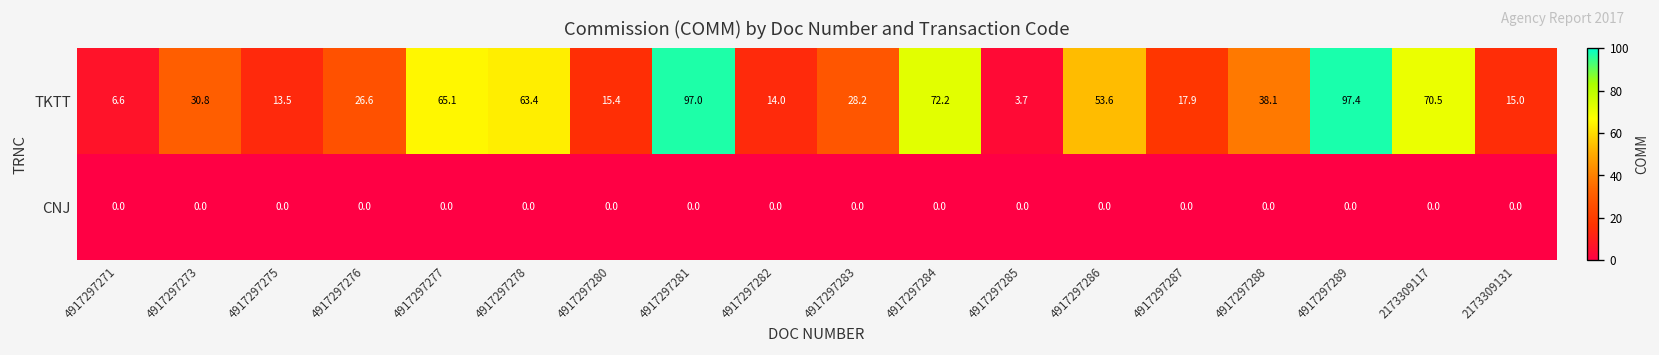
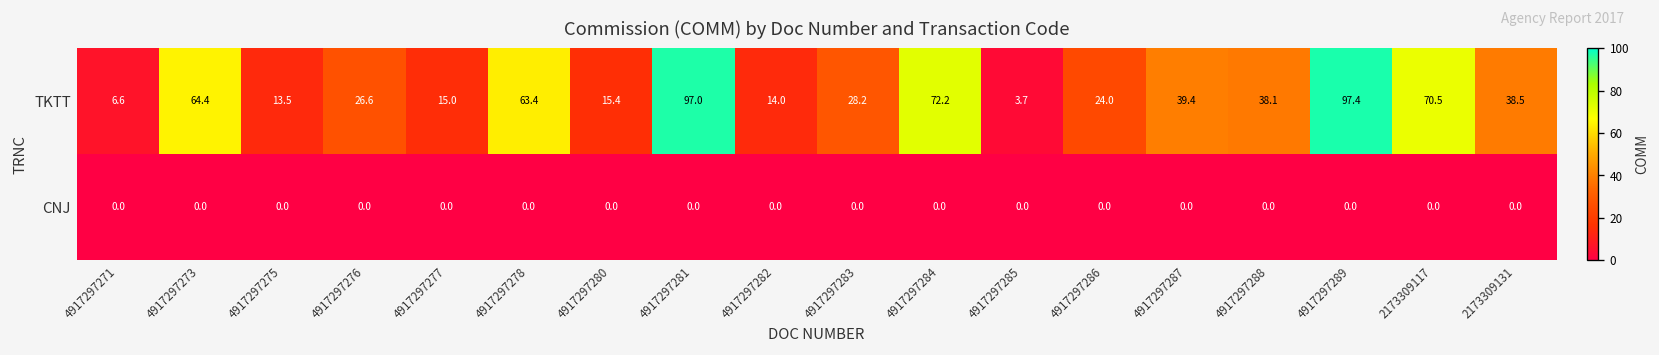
  {
    "TKTT": {
      "4917297271": 6.6,
-     "4917297273": 30.8,
+     "4917297273": 64.4,
      "4917297275": 13.5,
      "4917297276": 26.6,
-     "4917297277": 65.1,
+     "4917297277": 15.0,
      "4917297278": 63.4,
      "4917297280": 15.4,
      "4917297281": 97.0,
      "4917297282": 14.0,
      "4917297283": 28.2,
      "4917297284": 72.2,
      "4917297285": 3.7,
-     "4917297286": 53.6,
-     "4917297287": 17.9,
+     "4917297286": 24.0,
+     "4917297287": 39.4,
      "4917297288": 38.1,
      "4917297289": 97.4,
      "2173309117": 70.5,
-     "2173309131": 15.0
+     "2173309131": 38.5
    },
    "CNJ": {
      "4917297271": 0.0,
      "4917297273": 0.0,
      "4917297275": 0.0,
      "4917297276": 0.0,
      "4917297277": 0.0,
      "4917297278": 0.0,
      "4917297280": 0.0,
      "4917297281": 0.0,
      "4917297282": 0.0,
      "4917297283": 0.0,
      "4917297284": 0.0,
      "4917297285": 0.0,
      "4917297286": 0.0,
      "4917297287": 0.0,
      "4917297288": 0.0,
      "4917297289": 0.0,
      "2173309117": 0.0,
      "2173309131": 0.0
    }
  }
